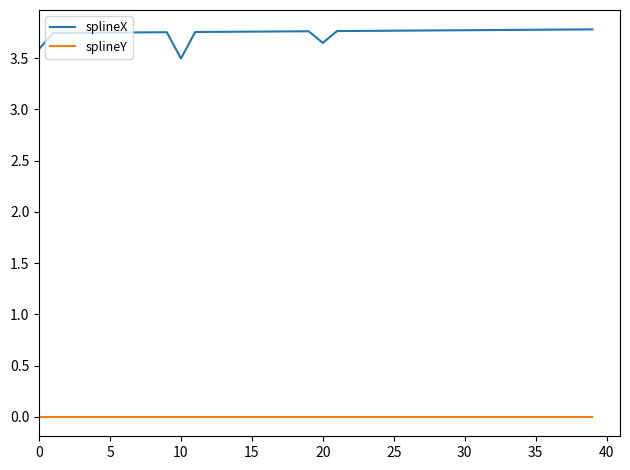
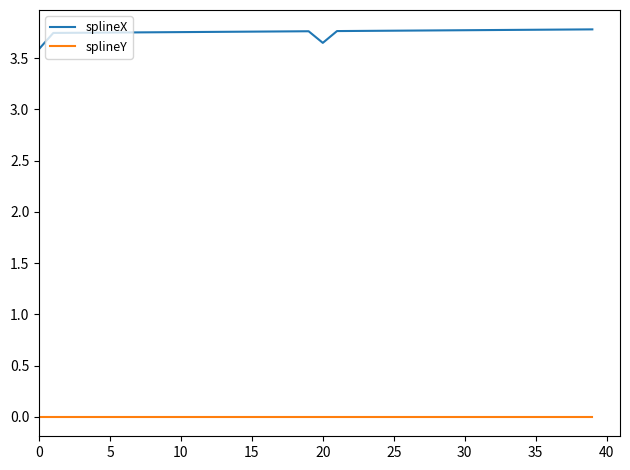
  {
    "splineX": {
      "0": 3.59,
-     "10": 3.50,
+     "10": 3.75,
      "15": 3.76,
      "20": 3.65,
      "25": 3.77,
      "30": 3.77,
      "35": 3.78
    },
    "splineY": {
      "0": 0.00,
      "5": 0.00,
      "10": 0.00,
      "15": 0.00,
      "20": 0.00,
      "25": 0.00,
      "30": 0.00,
      "35": 0.00
    }
  }
